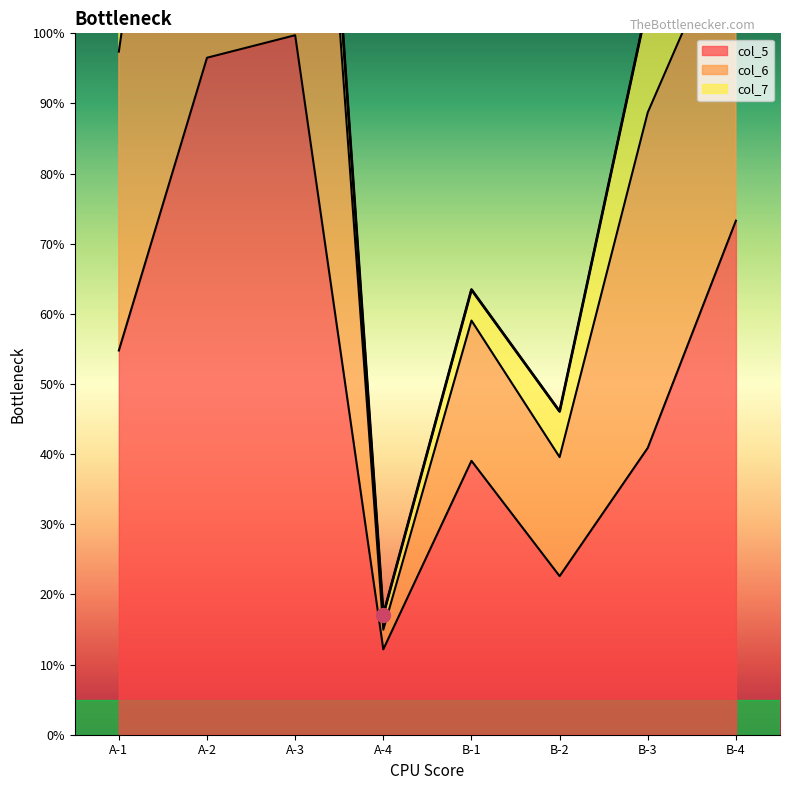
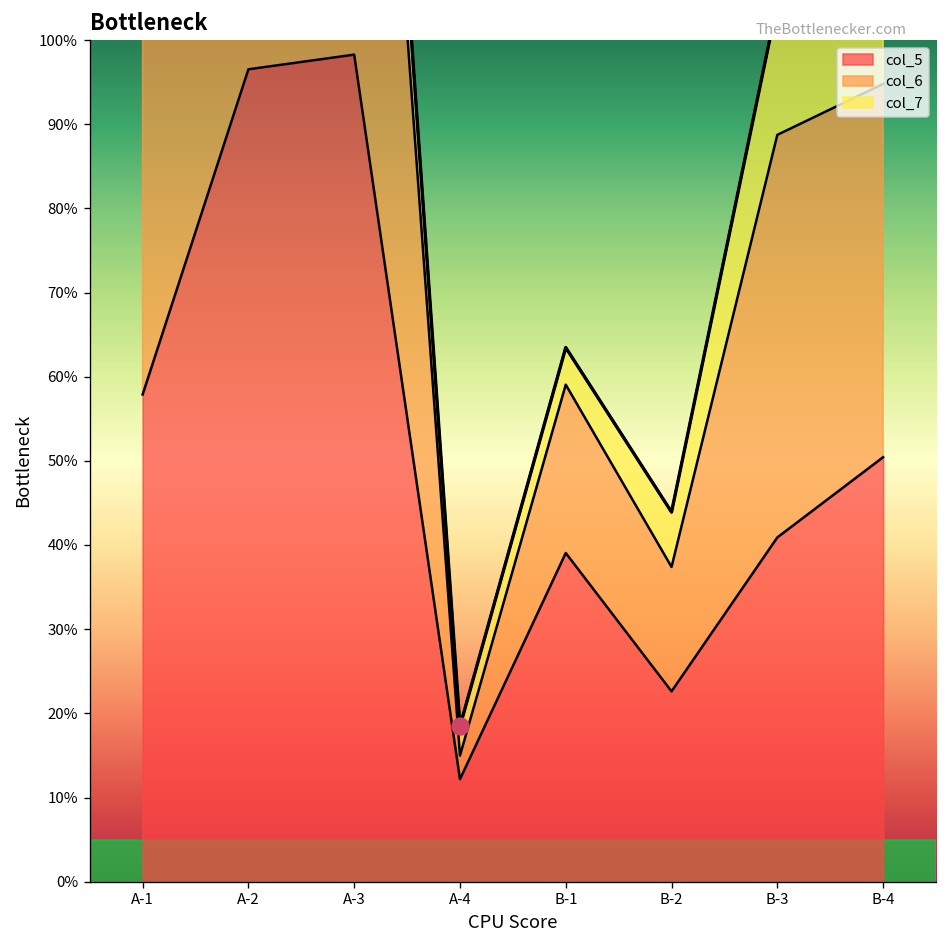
  {
    "col_5": {
-     "A-1": "55%",
+     "A-1": "58%",
      "A-2": "97%",
-     "A-3": "100%",
+     "A-3": "98%",
      "A-4": "12%",
      "B-1": "39%",
      "B-2": "23%",
      "B-3": "41%",
-     "B-4": "73%"
+     "B-4": "50%"
    },
    "col_6": {
      "A-4": "3%",
      "B-1": "20%",
-     "B-2": "17%",
+     "B-2": "15%",
      "B-3": "48%"
    },
    "col_7": {
-     "A-4": "2%",
+     "A-4": "3%",
      "B-1": "4%",
      "B-2": "7%"
    }
  }
